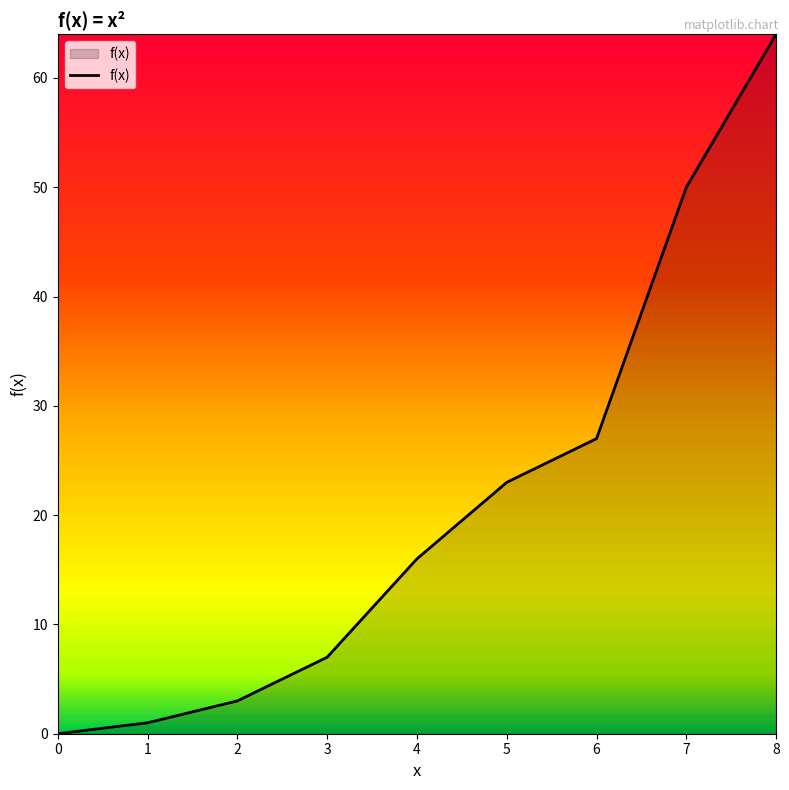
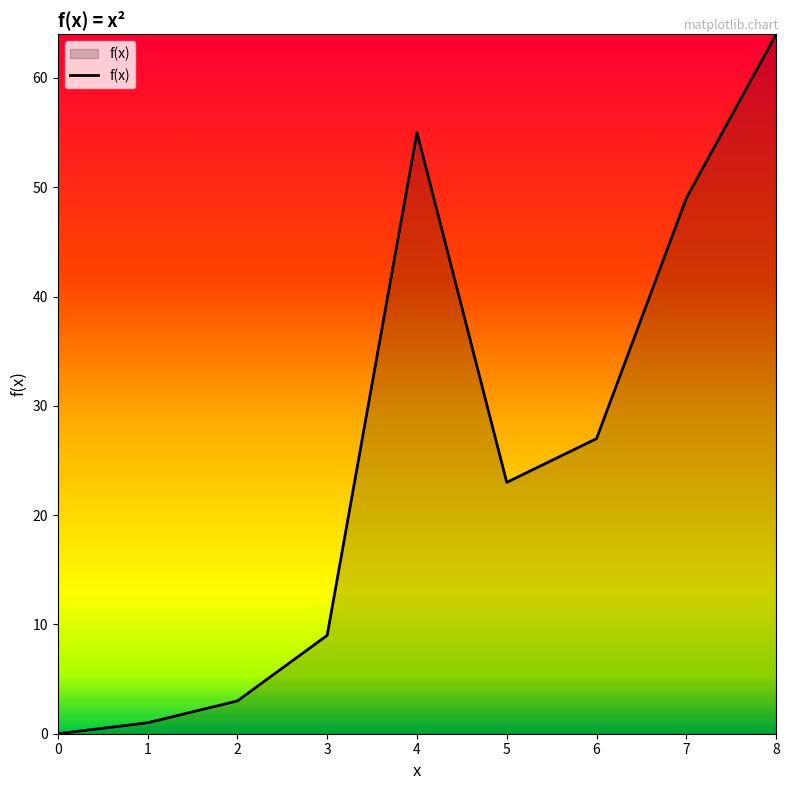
  {
    "0": 0,
    "1": 1,
    "2": 3,
-   "3": 7,
-   "4": 16,
+   "3": 9,
+   "4": 55,
    "5": 23,
    "6": 27,
-   "7": 50,
+   "7": 49,
    "8": 64
  }
